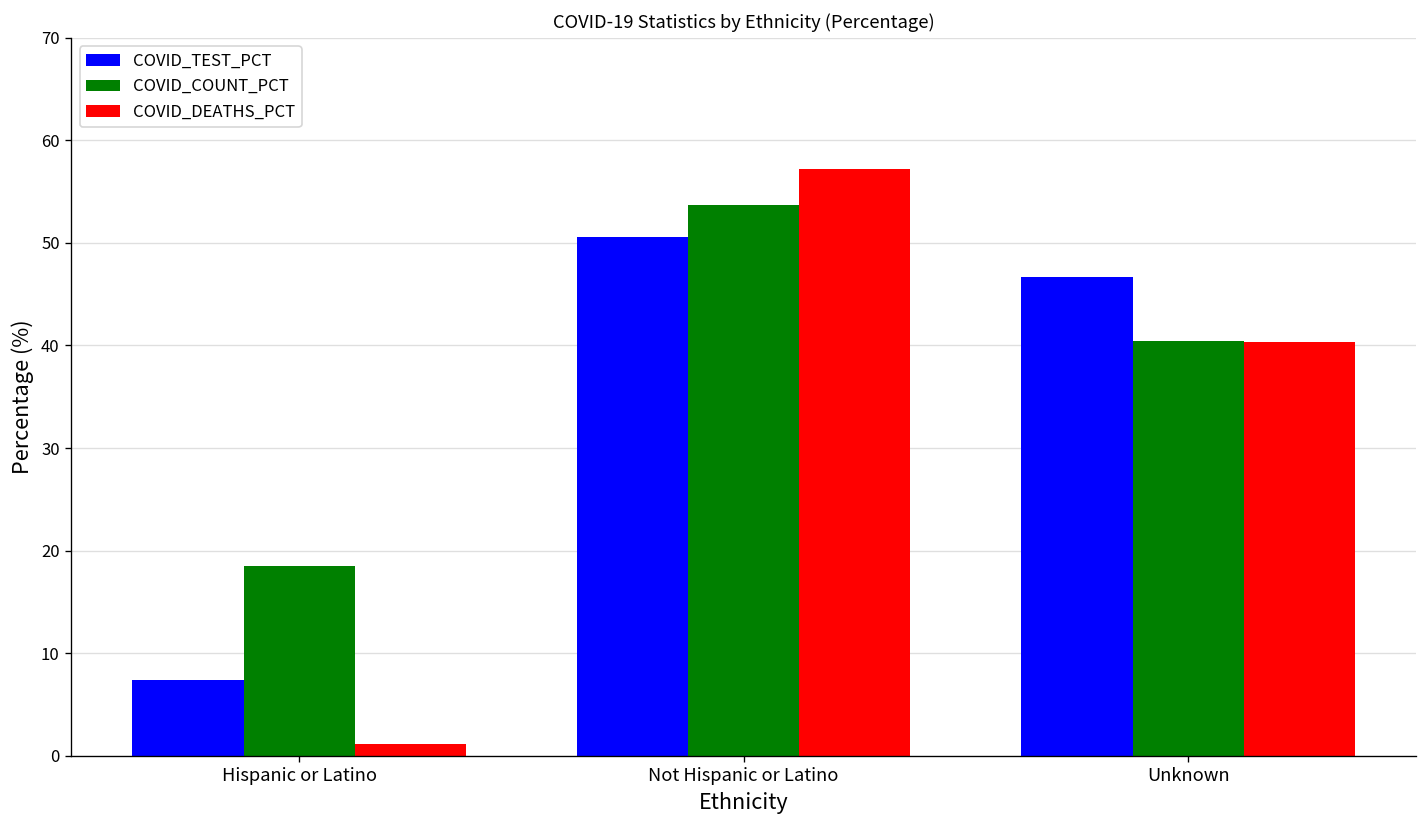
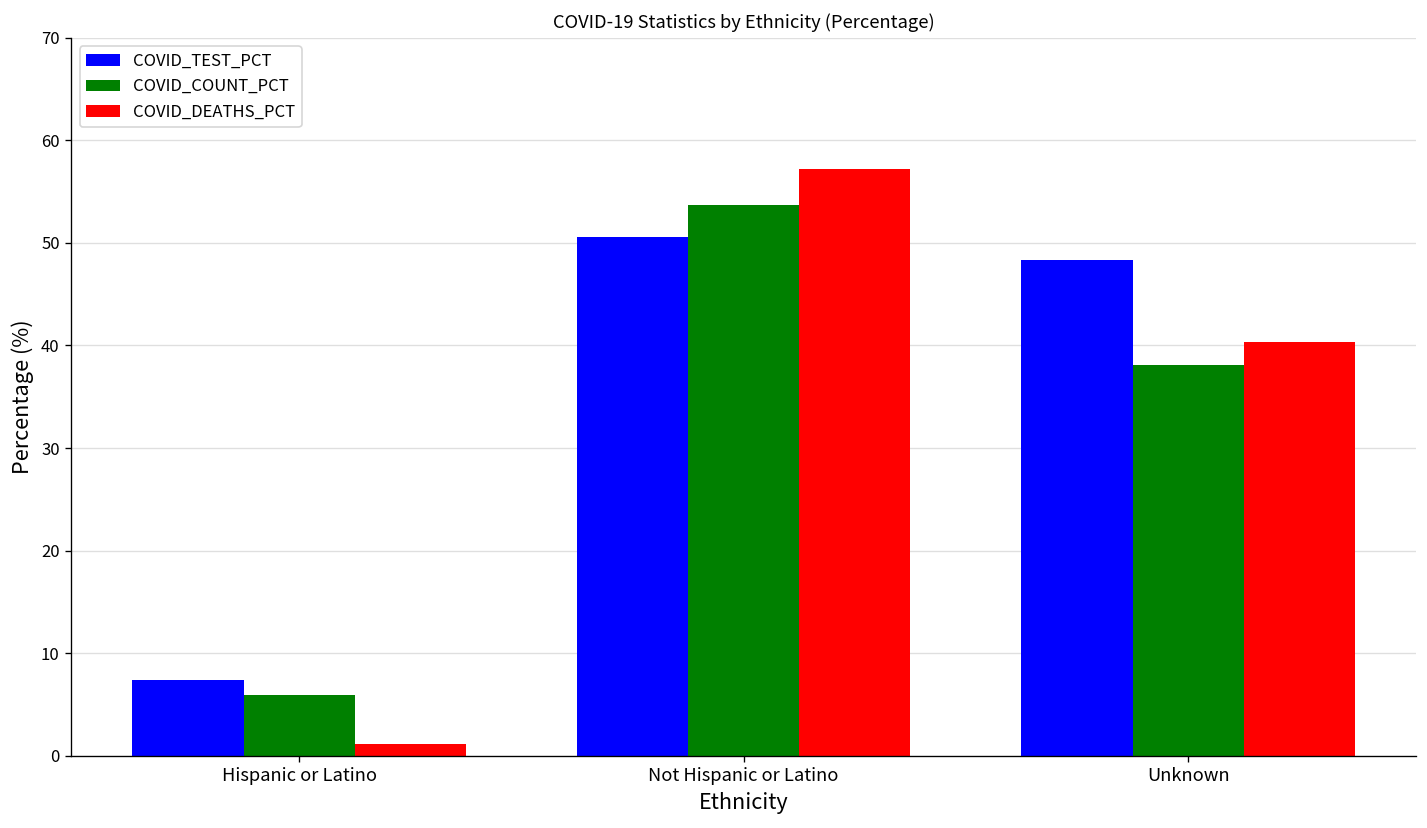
  {
    "COVID_TEST_PCT": {
      "Hispanic or Latino": 7,
      "Not Hispanic or Latino": 51,
-     "Unknown": 47
+     "Unknown": 48
    },
    "COVID_COUNT_PCT": {
-     "Hispanic or Latino": 19,
+     "Hispanic or Latino": 6,
      "Not Hispanic or Latino": 54,
-     "Unknown": 40
+     "Unknown": 38
    },
    "COVID_DEATHS_PCT": {
      "Hispanic or Latino": 1,
      "Not Hispanic or Latino": 57,
      "Unknown": 40
    }
  }
